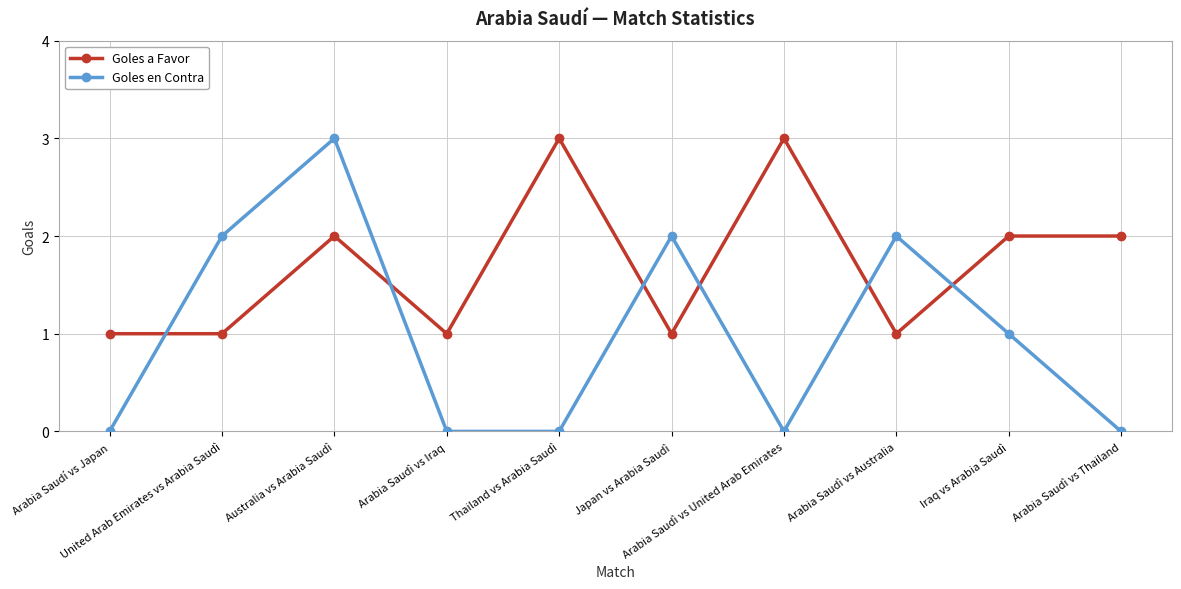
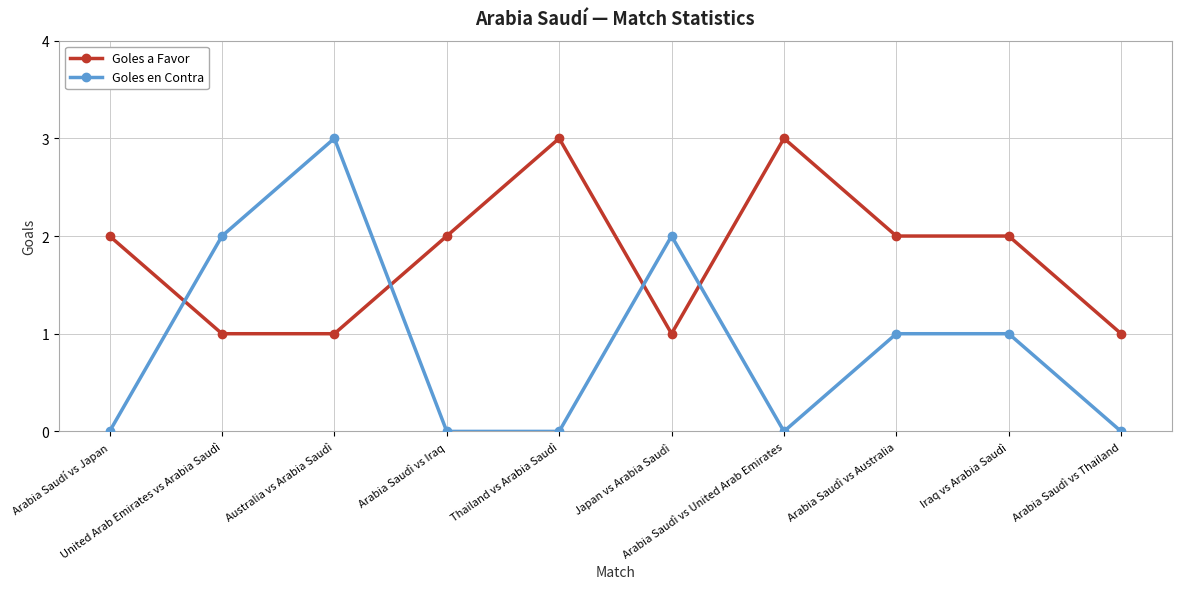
  {
    "Goles a Favor": {
-     "Arabia Saudí vs Japan": 1,
+     "Arabia Saudí vs Japan": 2,
      "United Arab Emirates vs Arabia Saudì": 1,
-     "Australia vs Arabia Saudì": 2,
-     "Arabia Saudì vs Iraq": 1,
+     "Australia vs Arabia Saudì": 1,
+     "Arabia Saudì vs Iraq": 2,
      "Thailand vs Arabia Saudì": 3,
      "Japan vs Arabia Saudì": 1,
      "Arabia Saudì vs United Arab Emirates": 3,
-     "Arabia Saudì vs Australia": 1,
+     "Arabia Saudì vs Australia": 2,
      "Iraq vs Arabia Saudì": 2,
-     "Arabia Saudì vs Thailand": 2
+     "Arabia Saudì vs Thailand": 1
    },
    "Goles en Contra": {
      "Arabia Saudí vs Japan": 0,
      "United Arab Emirates vs Arabia Saudì": 2,
      "Australia vs Arabia Saudì": 3,
      "Arabia Saudì vs Iraq": 0,
      "Thailand vs Arabia Saudì": 0,
      "Japan vs Arabia Saudì": 2,
      "Arabia Saudì vs United Arab Emirates": 0,
-     "Arabia Saudì vs Australia": 2,
+     "Arabia Saudì vs Australia": 1,
      "Iraq vs Arabia Saudì": 1,
      "Arabia Saudì vs Thailand": 0
    }
  }
